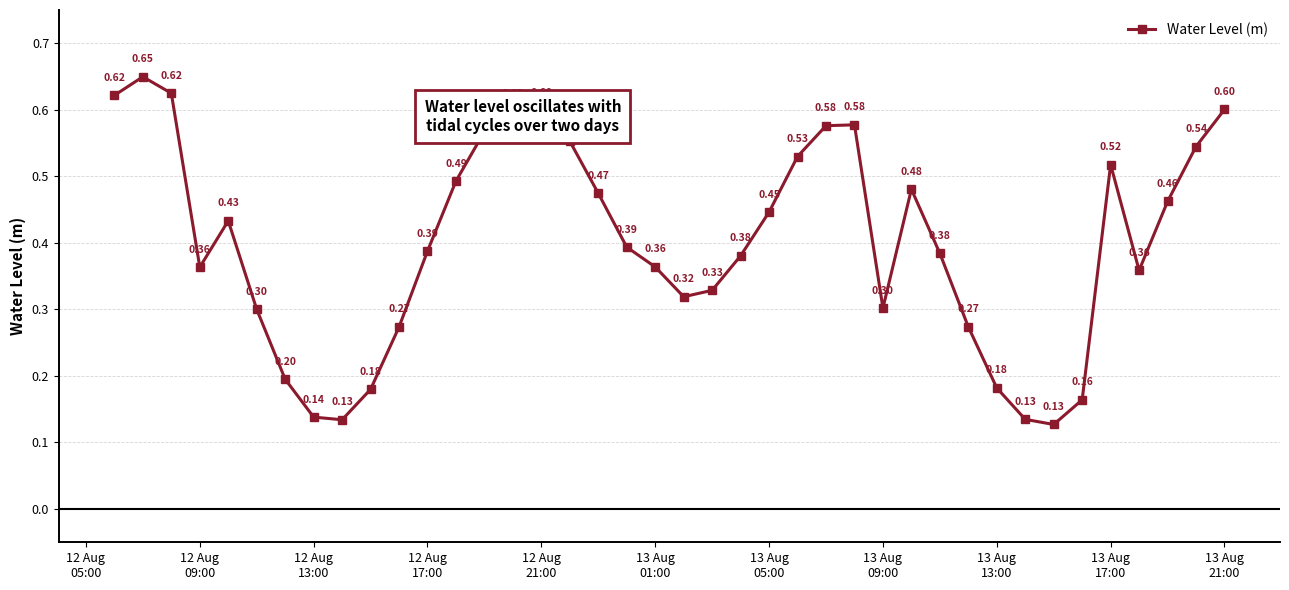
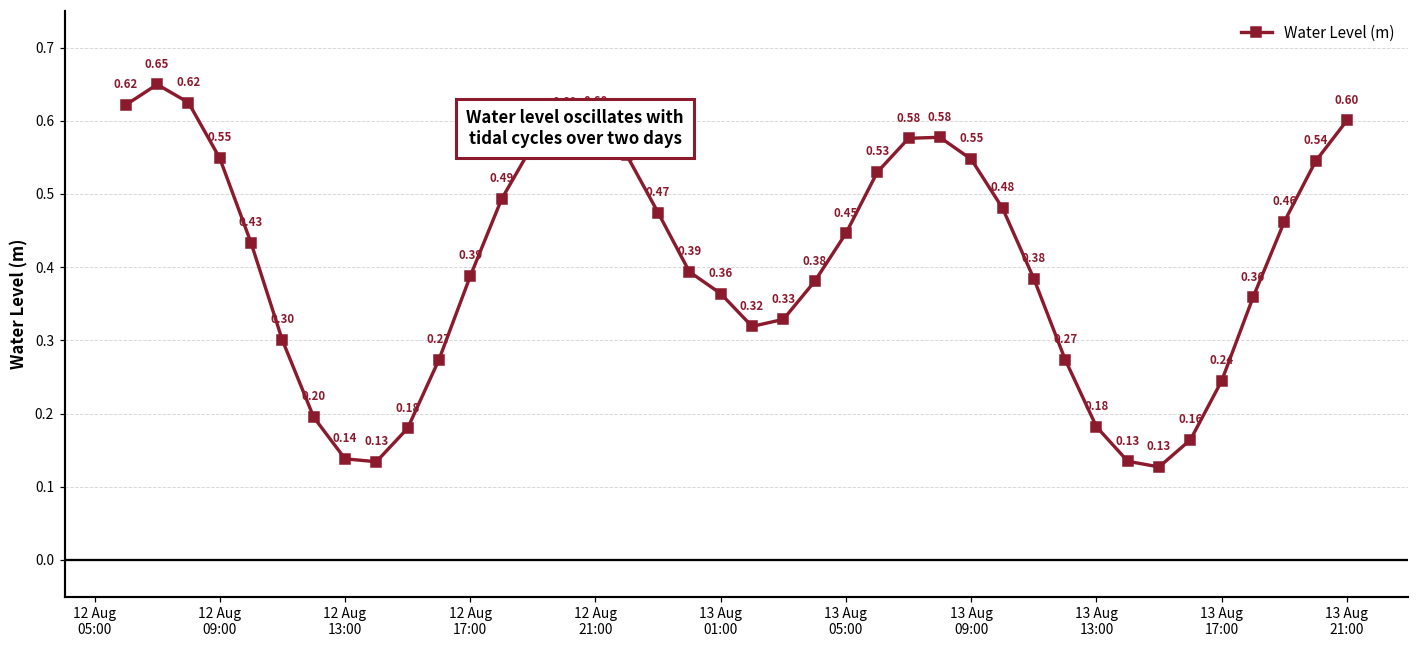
  {
-   "12 Aug 09:00": 0.36,
+   "12 Aug 09:00": 0.55,
    "12 Aug 13:00": 0.14,
    "12 Aug 17:00": 0.39,
    "13 Aug 01:00": 0.36,
    "13 Aug 05:00": 0.45,
-   "13 Aug 09:00": 0.30,
+   "13 Aug 09:00": 0.55,
    "13 Aug 13:00": 0.18,
-   "13 Aug 17:00": 0.52,
+   "13 Aug 17:00": 0.24,
    "13 Aug 21:00": 0.60
  }
